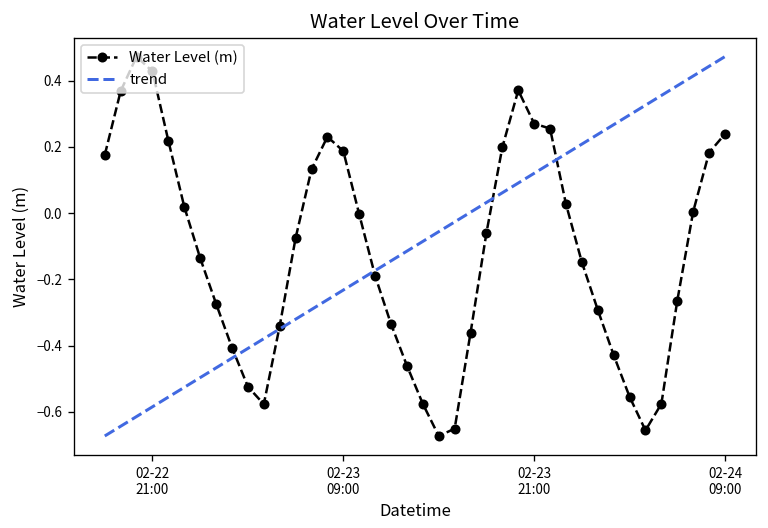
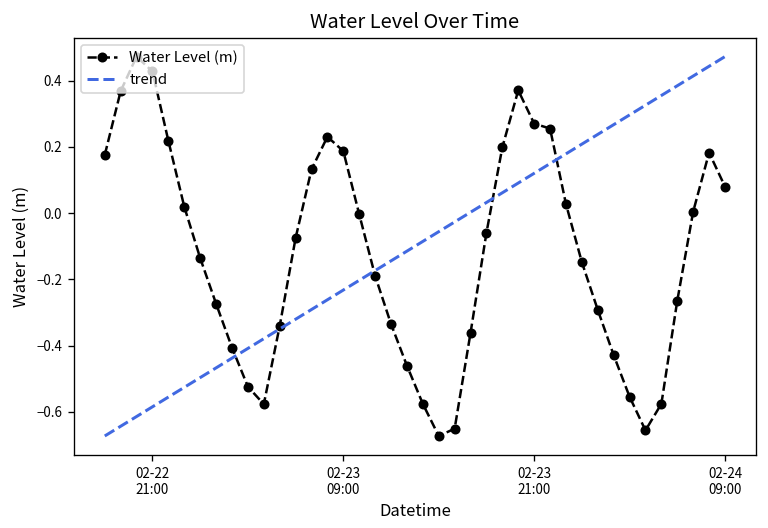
  {
    "Water Level (m)": {
      "02-23 09:00": 0.19,
      "02-23 21:00": 0.27,
-     "02-24 09:00": 0.24
+     "02-24 09:00": 0.08
    },
    "trend": {
      "02-24 09:00": 0.47
    }
  }
